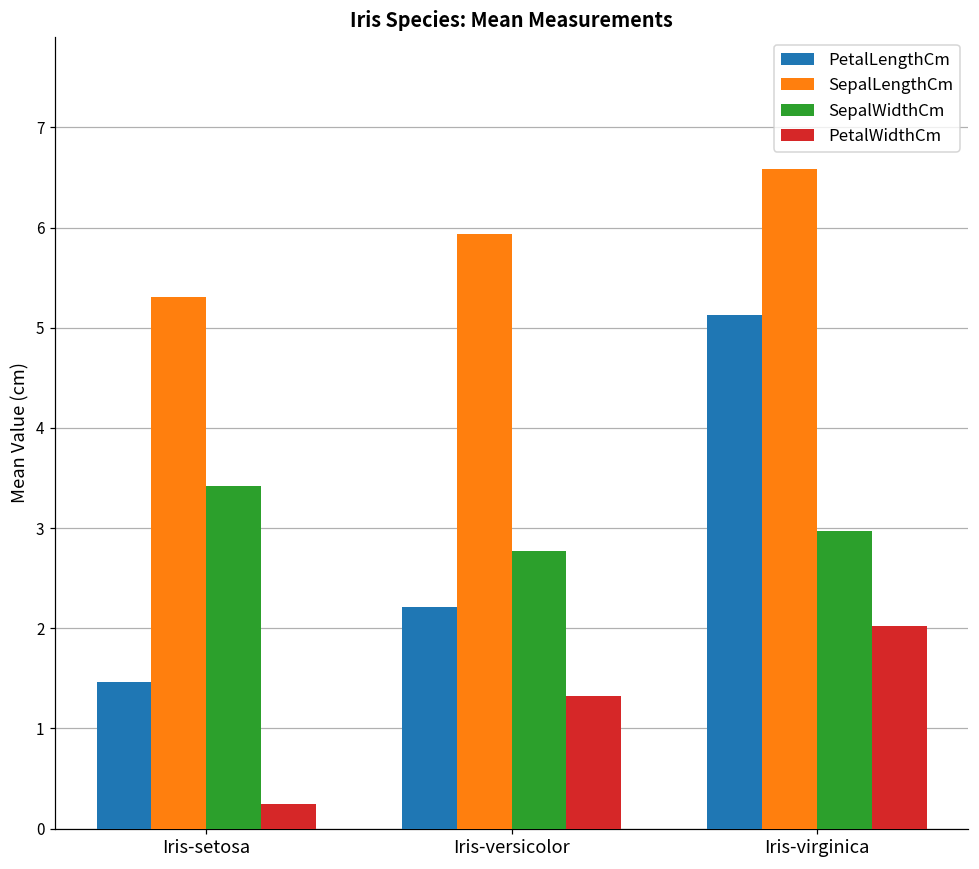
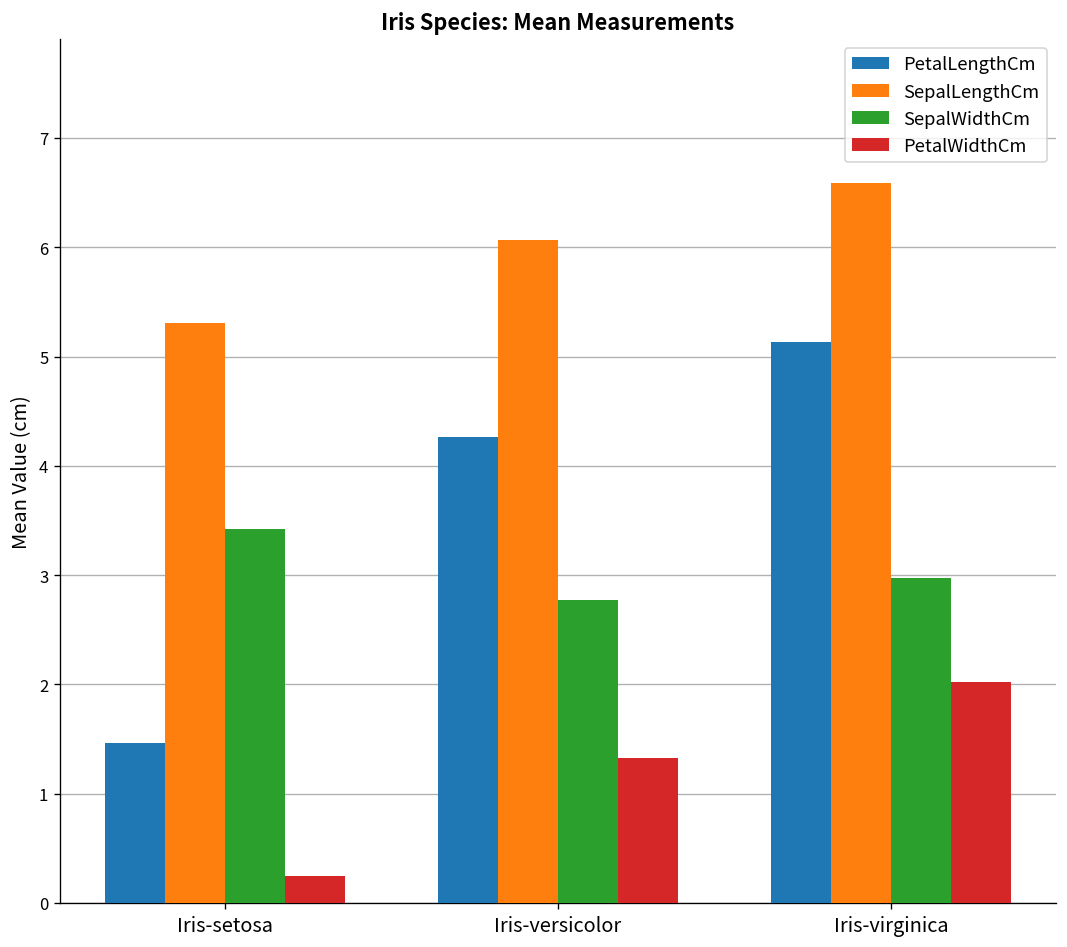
  {
    "PetalLengthCm": {
      "Iris-setosa": 1.5,
-     "Iris-versicolor": 2.2,
+     "Iris-versicolor": 4.3,
      "Iris-virginica": 5.1
    },
    "SepalLengthCm": {
      "Iris-setosa": 5.3,
-     "Iris-versicolor": 5.9,
+     "Iris-versicolor": 6.1,
      "Iris-virginica": 6.6
    },
    "SepalWidthCm": {
      "Iris-setosa": 3.4,
      "Iris-versicolor": 2.8,
      "Iris-virginica": 3.0
    },
    "PetalWidthCm": {
      "Iris-setosa": 0.2,
      "Iris-versicolor": 1.3,
      "Iris-virginica": 2.0
    }
  }
